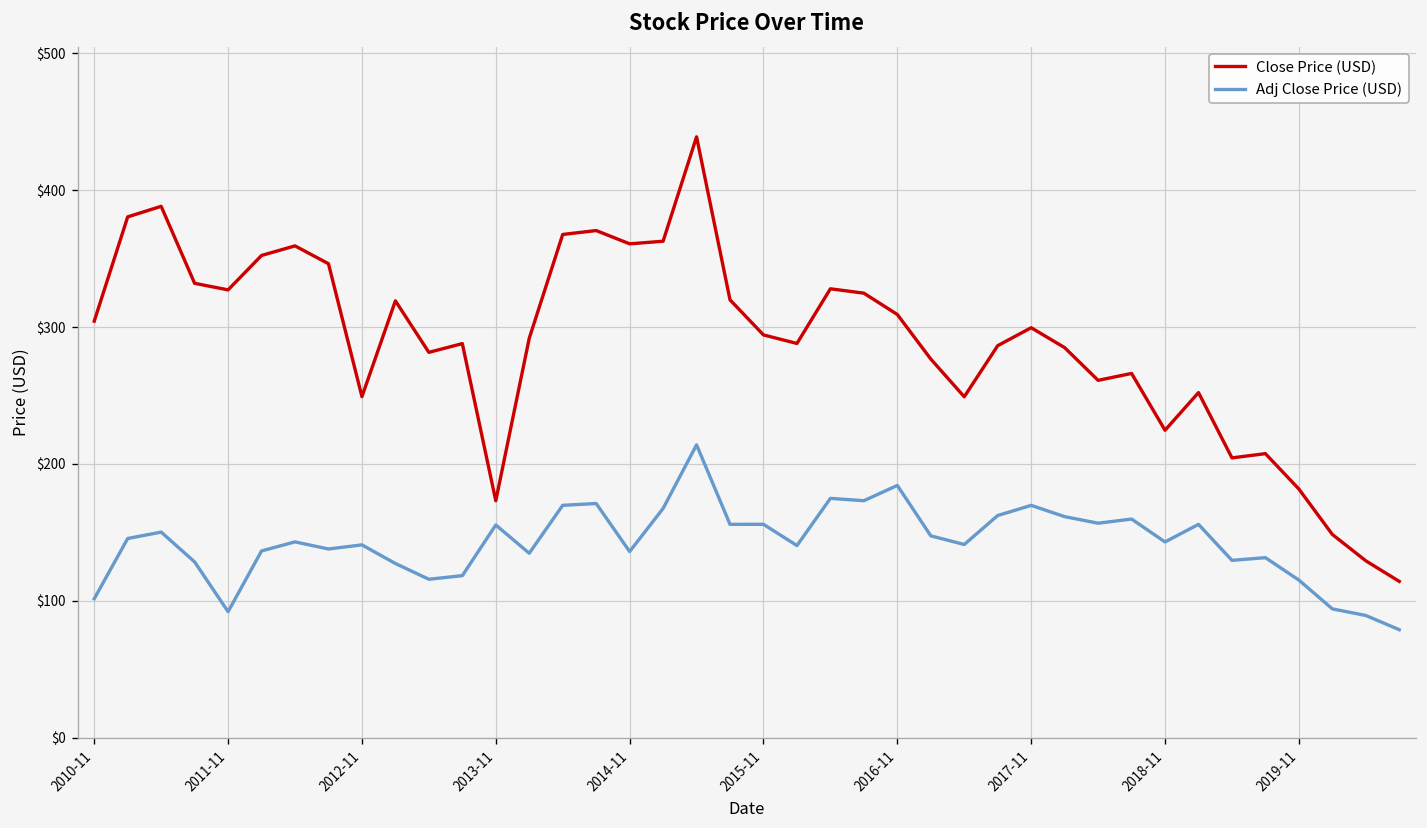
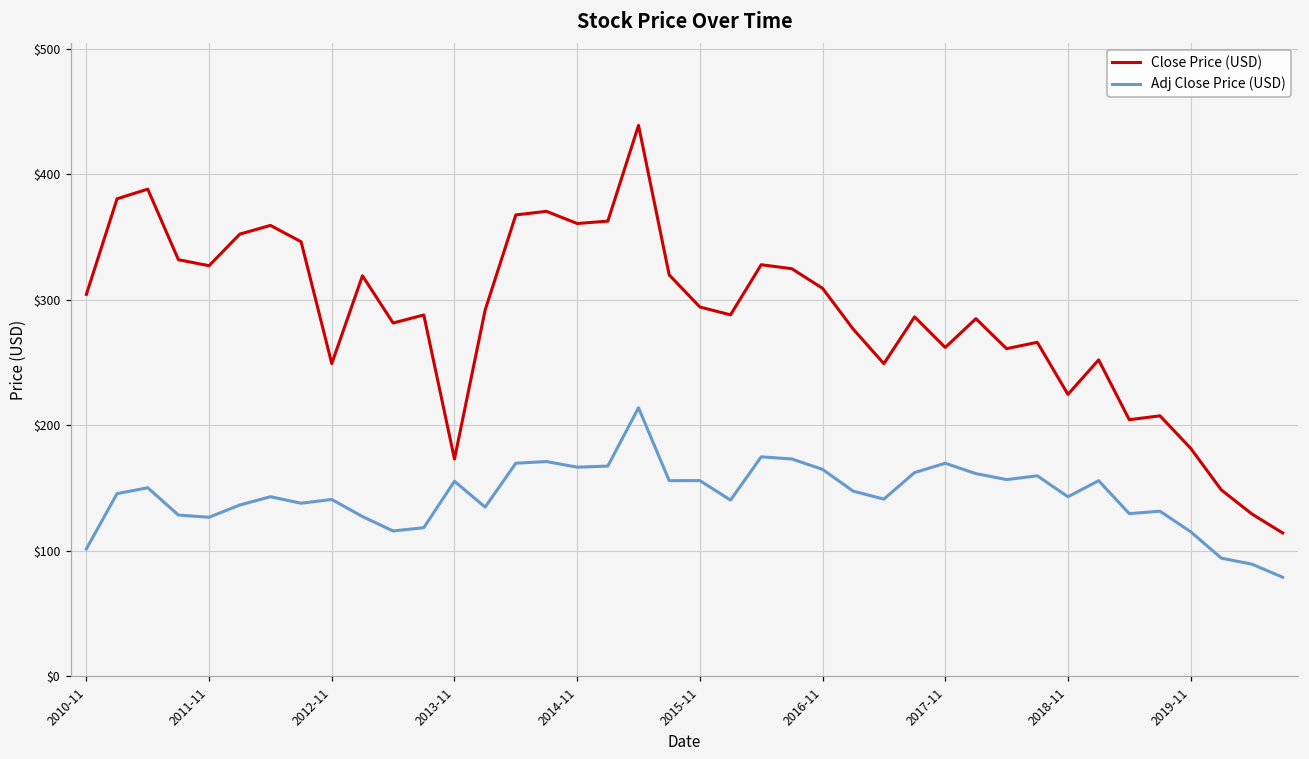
  {
    "Close Price (USD)": {
      "2010-11": "$304",
      "2011-11": "$327",
      "2012-11": "$249",
      "2013-11": "$173",
      "2014-11": "$361",
      "2015-11": "$294",
      "2016-11": "$309",
-     "2017-11": "$300",
+     "2017-11": "$262",
      "2018-11": "$225",
      "2019-11": "$182"
    },
    "Adj Close Price (USD)": {
      "2010-11": "$102",
-     "2011-11": "$92",
+     "2011-11": "$127",
      "2012-11": "$141",
      "2013-11": "$155",
-     "2014-11": "$136",
+     "2014-11": "$167",
      "2015-11": "$156",
-     "2016-11": "$184",
+     "2016-11": "$165",
      "2017-11": "$170",
      "2018-11": "$143",
      "2019-11": "$115"
    }
  }
